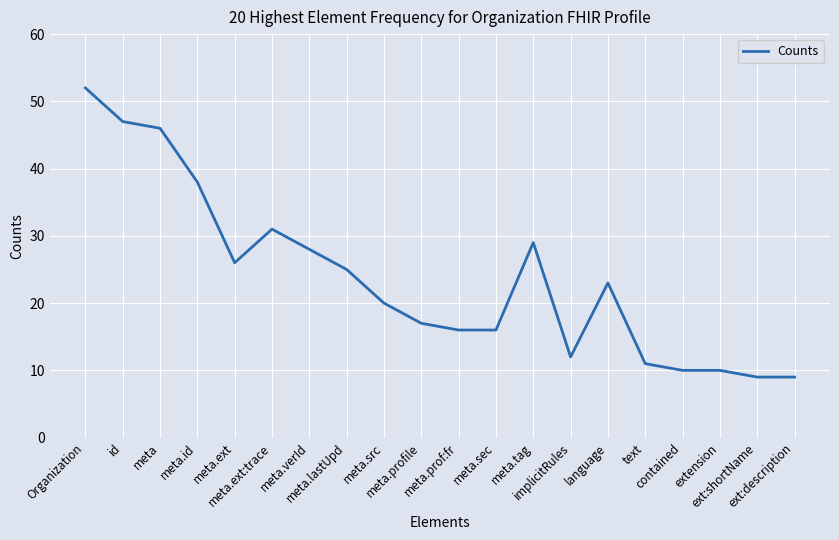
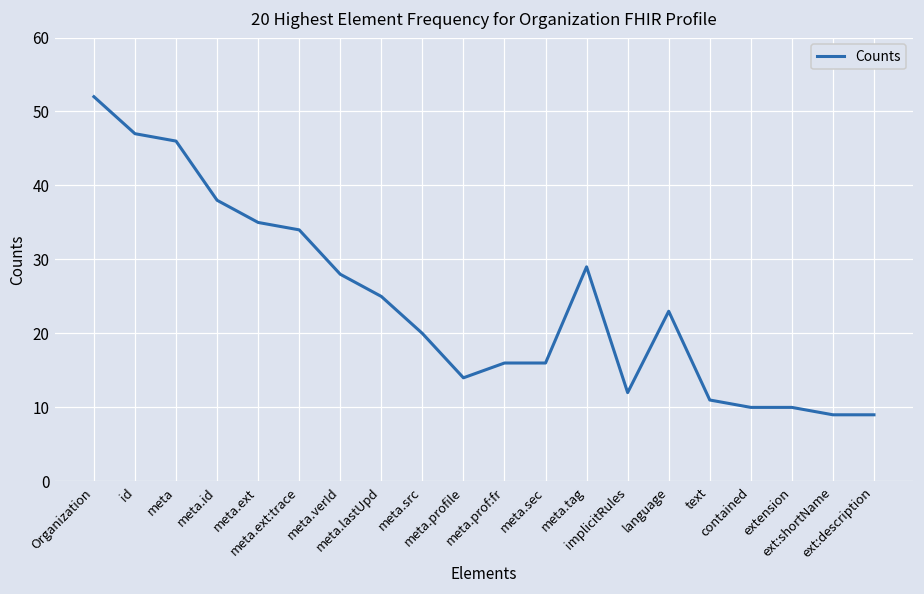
  {
    "Organization": 52,
    "id": 47,
    "meta": 46,
    "meta.id": 38,
-   "meta.ext": 26,
-   "meta.ext:trace": 31,
+   "meta.ext": 35,
+   "meta.ext:trace": 34,
    "meta.verId": 28,
    "meta.lastUpd": 25,
    "meta.src": 20,
-   "meta.profile": 17,
+   "meta.profile": 14,
    "meta.prof:fr": 16,
    "meta.sec": 16,
    "meta.tag": 29,
    "implicitRules": 12,
    "language": 23,
    "text": 11,
    "contained": 10,
    "extension": 10,
    "ext:shortName": 9,
    "ext:description": 9
  }
